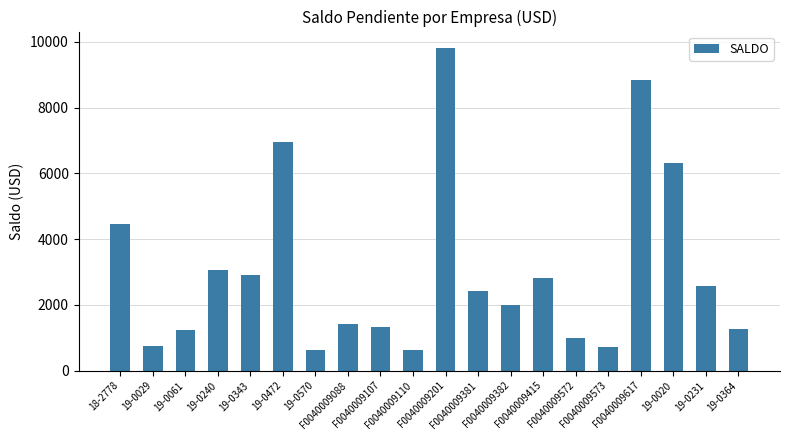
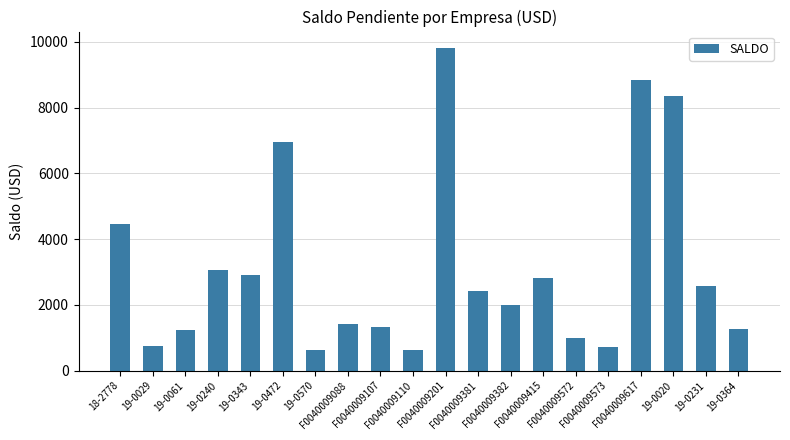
  {
    "18-2778": 4500,
    "19-0029": 700,
    "19-0061": 1200,
    "19-0240": 3100,
    "19-0343": 2900,
    "19-0472": 7000,
    "19-0570": 600,
    "F0040009088": 1400,
    "F0040009107": 1300,
    "F0040009110": 600,
    "F0040009201": 9800,
    "F0040009381": 2400,
    "F0040009382": 2000,
    "F0040009415": 2800,
    "F0040009572": 1000,
    "F0040009573": 700,
    "F0040009617": 8900,
-   "19-0020": 6300,
+   "19-0020": 8300,
    "19-0231": 2600,
    "19-0364": 1300
  }
